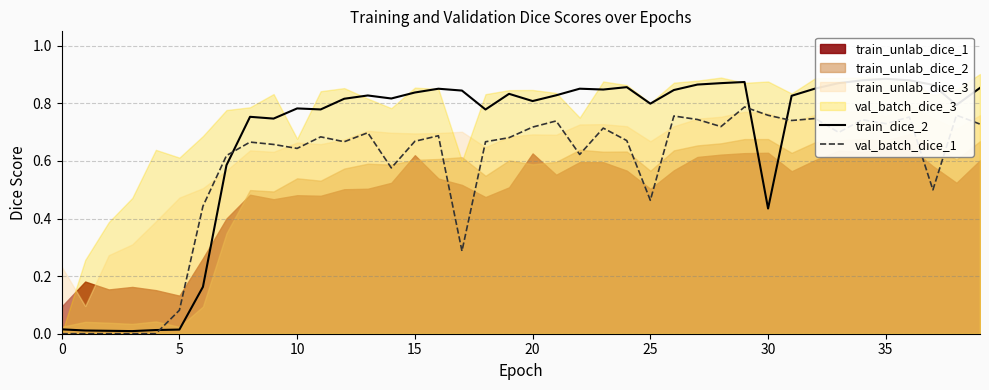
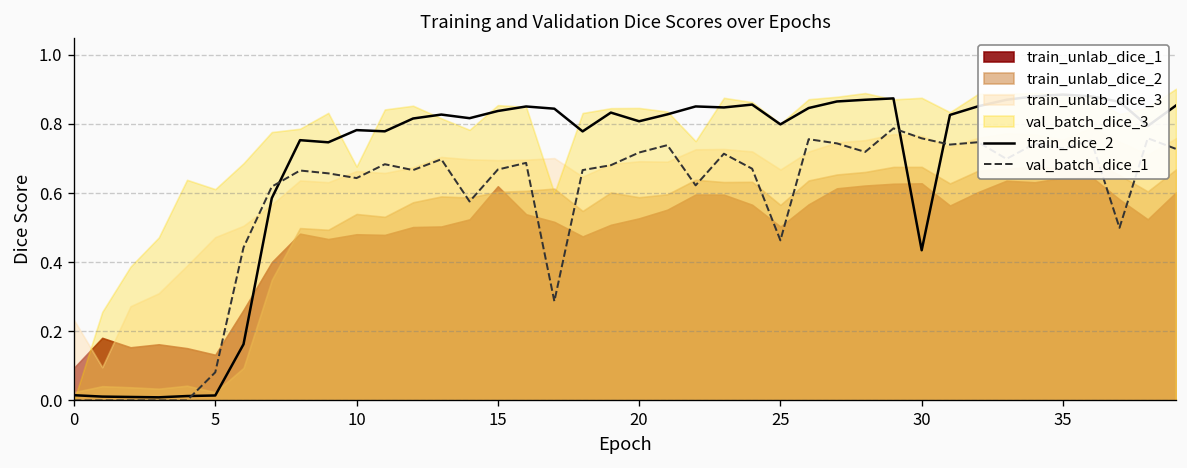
  {
    "train_unlab_dice_1": {
      "0": 0.09,
      "5": 0.13,
      "10": 0.48,
      "15": 0.62,
-     "20": 0.63,
+     "20": 0.53,
      "25": 0.50,
      "30": 0.63
    },
    "train_dice_2": {
      "5": 0.01,
      "10": 0.78,
      "15": 0.84,
      "20": 0.81,
      "30": 0.43
    },
    "val_batch_dice_1": {
      "5": 0.08,
      "10": 0.64,
      "15": 0.67,
      "20": 0.72,
      "25": 0.46
    },
    "train_unlab_dice_2": {
      "5": 0.02,
      "10": 0.54,
      "15": 0.60,
      "20": 0.59,
      "25": 0.57,
      "30": 0.68
    },
    "train_unlab_dice_3": {
      "0": 0.23,
      "5": 0.47,
      "10": 0.66,
      "15": 0.70,
      "20": 0.69,
      "25": 0.67
    },
    "val_batch_dice_3": {
      "5": 0.61,
      "10": 0.68,
      "15": 0.85,
      "20": 0.85,
      "30": 0.88
    }
  }
